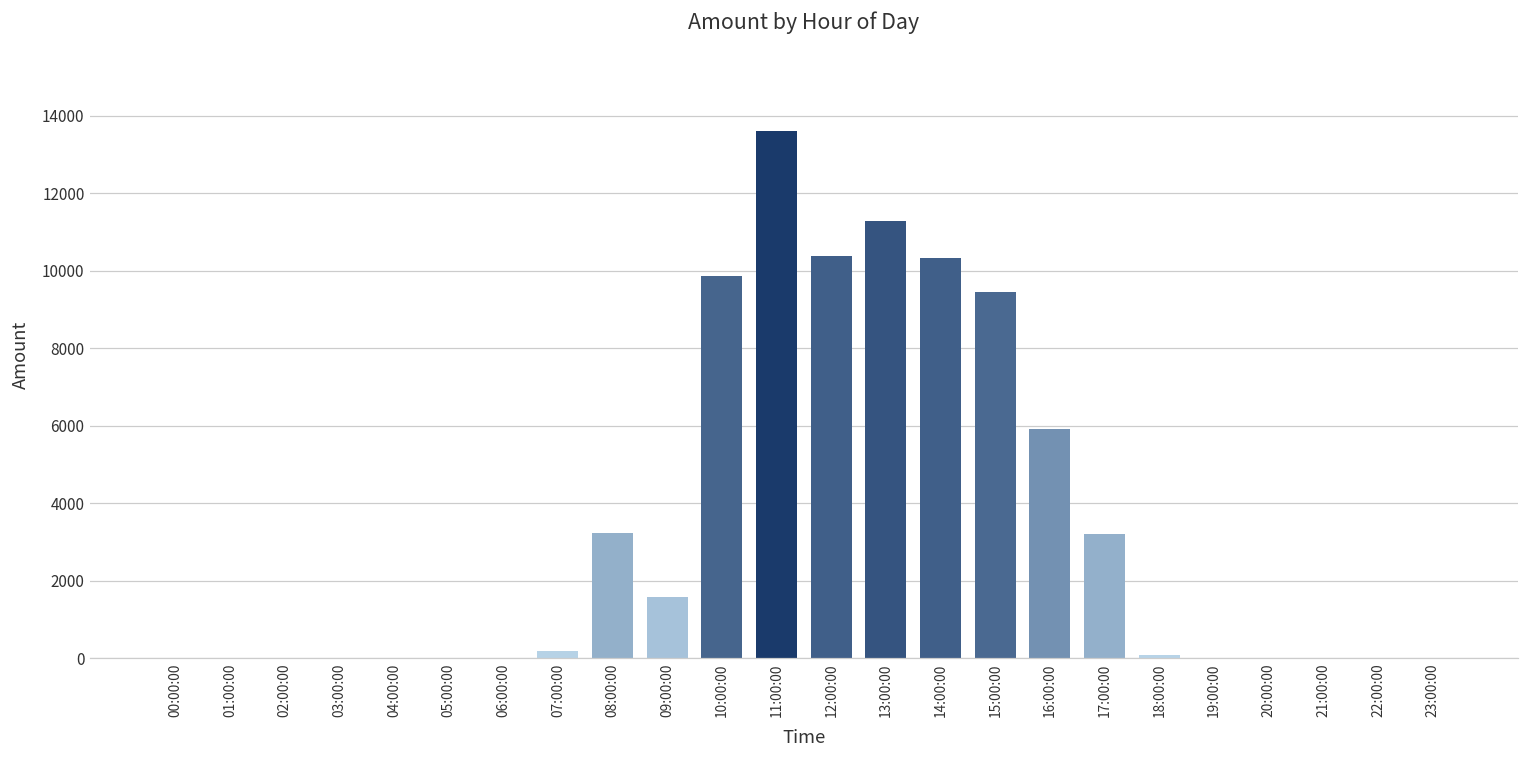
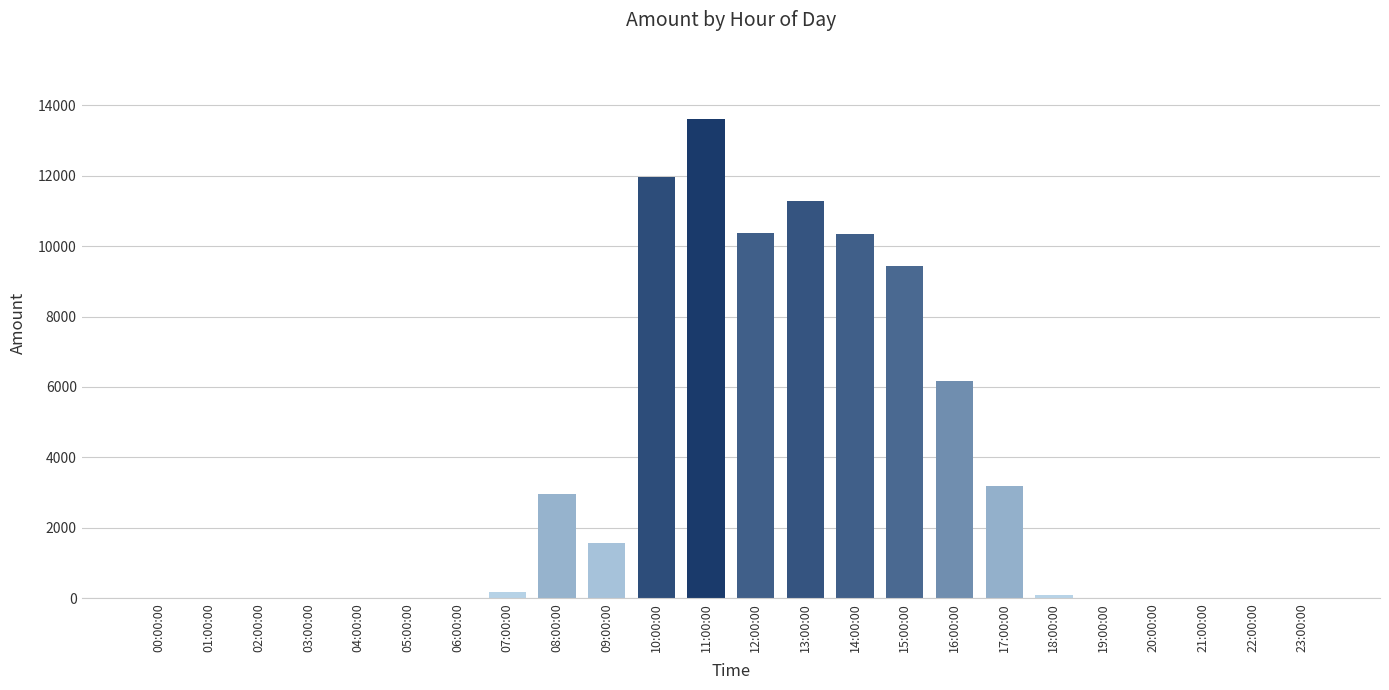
  {
    "00:00:00": 0,
    "01:00:00": 0,
    "02:00:00": 0,
    "03:00:00": 0,
    "04:00:00": 0,
    "05:00:00": 0,
    "06:00:00": 0,
    "07:00:00": 200,
-   "08:00:00": 3200,
+   "08:00:00": 3000,
    "09:00:00": 1600,
-   "10:00:00": 9900,
+   "10:00:00": 12000,
    "11:00:00": 13600,
    "12:00:00": 10400,
    "13:00:00": 11300,
    "14:00:00": 10300,
    "15:00:00": 9400,
-   "16:00:00": 5900,
+   "16:00:00": 6200,
    "17:00:00": 3200,
    "18:00:00": 100,
    "19:00:00": 0,
    "20:00:00": 0,
    "21:00:00": 0,
    "22:00:00": 0,
    "23:00:00": 0
  }
